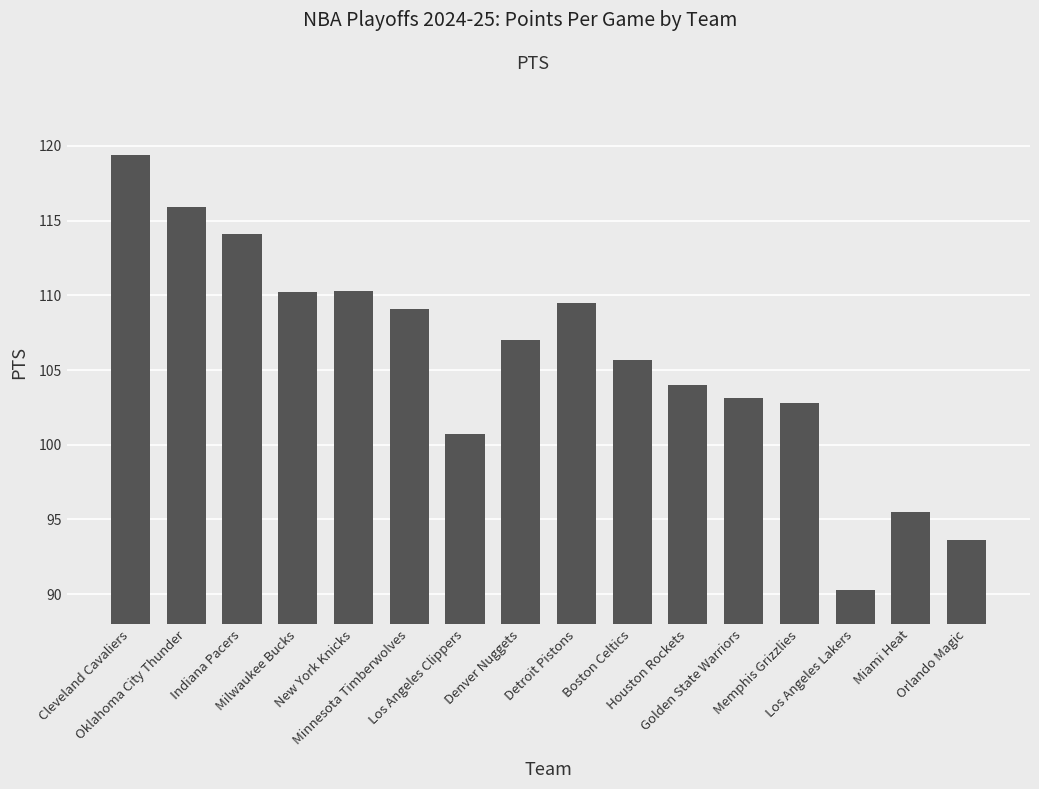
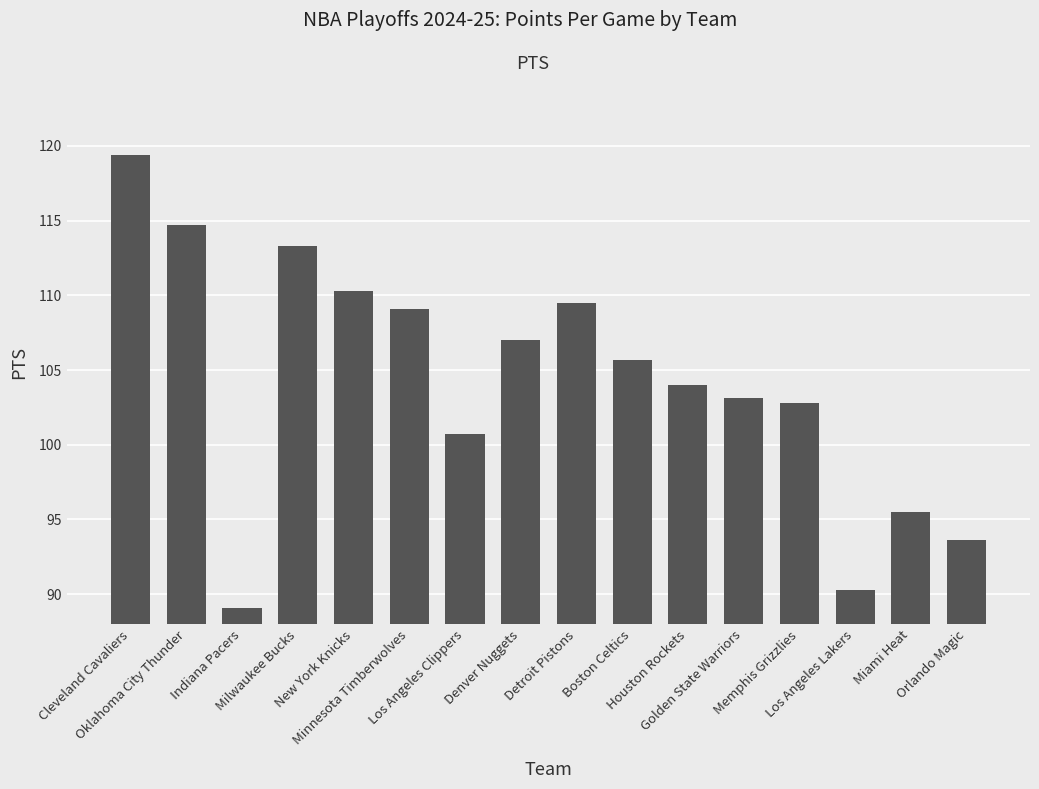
  {
    "Cleveland Cavaliers": 119.4,
-   "Oklahoma City Thunder": 115.9,
-   "Indiana Pacers": 114.1,
-   "Milwaukee Bucks": 110.2,
+   "Oklahoma City Thunder": 114.7,
+   "Indiana Pacers": 89.1,
+   "Milwaukee Bucks": 113.3,
    "New York Knicks": 110.3,
    "Minnesota Timberwolves": 109.1,
    "Los Angeles Clippers": 100.7,
    "Denver Nuggets": 107.0,
    "Detroit Pistons": 109.5,
    "Boston Celtics": 105.7,
    "Houston Rockets": 104.0,
    "Golden State Warriors": 103.1,
    "Memphis Grizzlies": 102.8,
    "Los Angeles Lakers": 90.3,
    "Miami Heat": 95.5,
    "Orlando Magic": 93.6
  }
